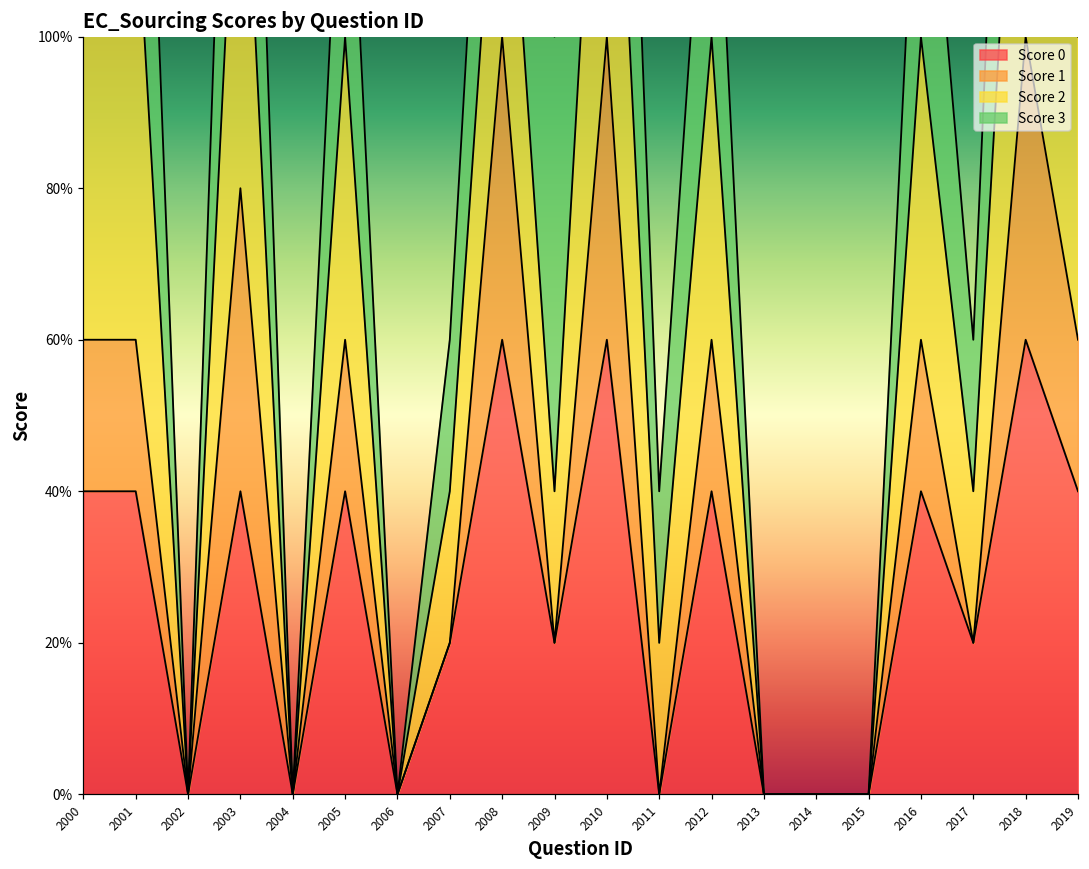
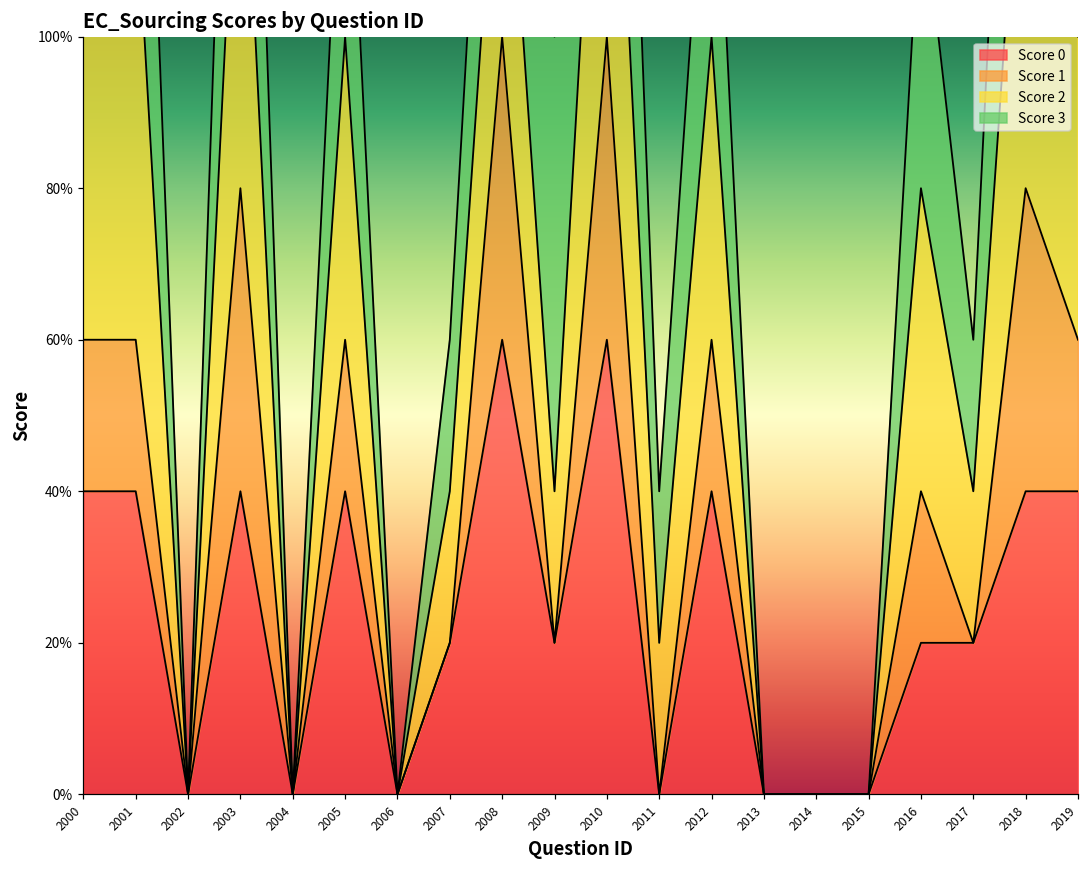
  {
    "Score 0": {
      "2000": "40%",
      "2001": "40%",
      "2003": "40%",
      "2005": "40%",
      "2008": "60%",
      "2010": "60%",
      "2012": "40%",
-     "2016": "40%",
-     "2018": "60%",
+     "2016": "20%",
+     "2018": "40%",
      "2019": "40%"
    },
    "Score 1": {
      "2000": "20%",
      "2001": "20%",
      "2003": "40%",
      "2005": "20%",
      "2008": "40%",
      "2010": "40%",
      "2012": "20%",
      "2016": "20%",
      "2018": "40%",
      "2019": "20%"
    },
    "Score 2": {
      "2000": "40%",
      "2005": "40%",
      "2007": "20%",
      "2009": "20%",
      "2011": "20%",
      "2012": "40%",
      "2016": "40%",
      "2017": "20%",
      "2019": "40%"
    },
    "Score 3": {
      "2007": "20%",
      "2009": "60%",
      "2011": "20%",
      "2017": "20%"
    }
  }
